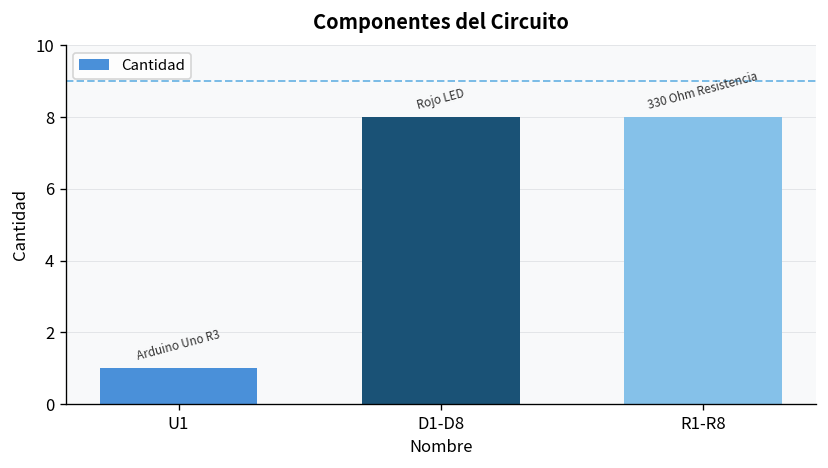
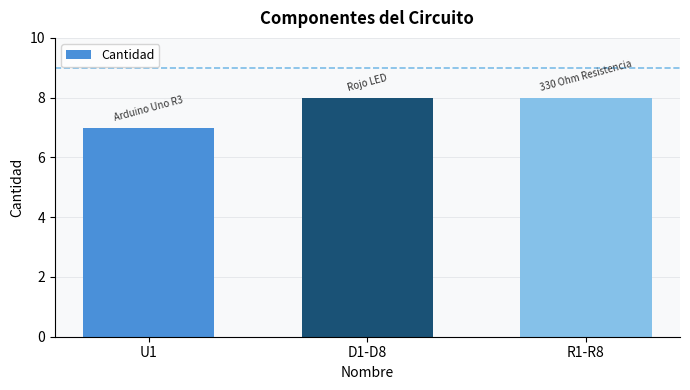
  {
-   "U1": 1,
+   "U1": 7,
    "D1-D8": 8
  }
